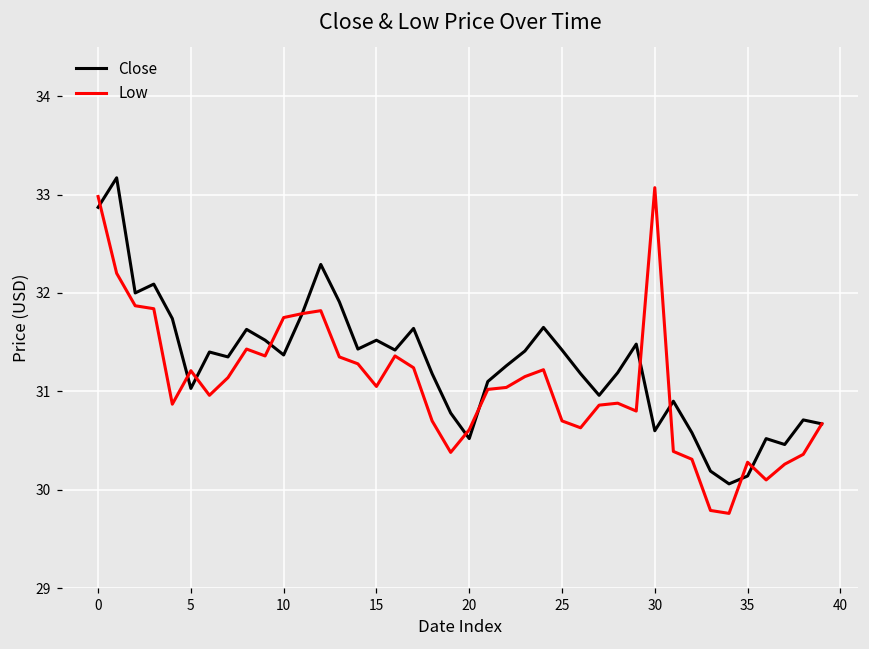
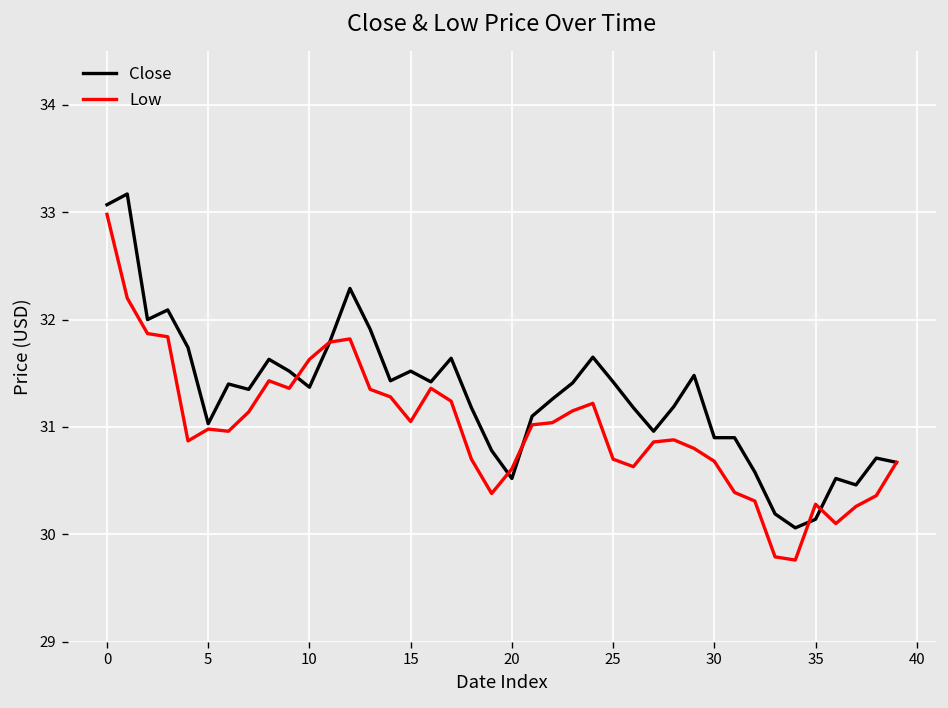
  {
    "Close": {
-     "0": 32.9,
+     "0": 33.1,
      "5": 31.0,
      "10": 31.4,
      "15": 31.5,
      "20": 30.5,
      "25": 31.4,
-     "30": 30.6,
+     "30": 30.9,
      "35": 30.1
    },
    "Low": {
      "0": 33.0,
-     "5": 31.2,
-     "10": 31.8,
+     "5": 31.0,
+     "10": 31.6,
      "15": 31.1,
      "20": 30.6,
      "25": 30.7,
-     "30": 33.1,
+     "30": 30.7,
      "35": 30.3
    }
  }
